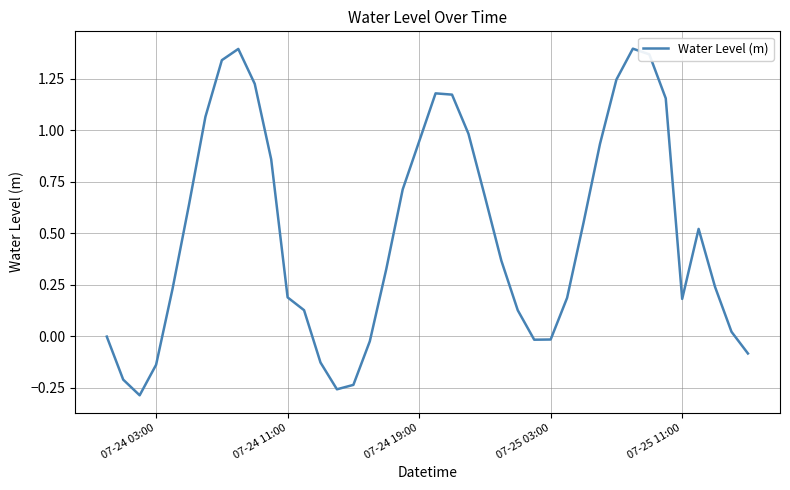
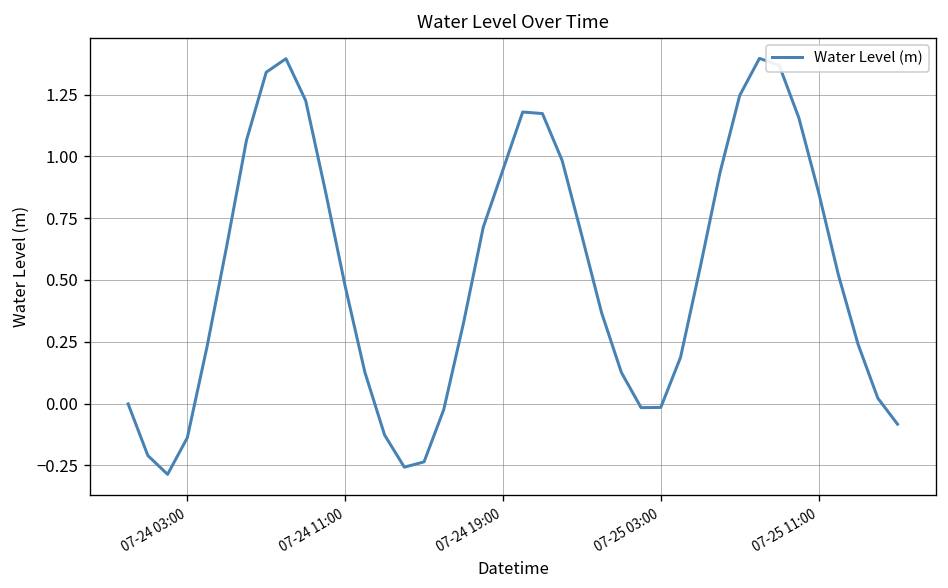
  {
    "07-24 03:00": -0.14,
-   "07-24 11:00": 0.19,
+   "07-24 11:00": 0.48,
    "07-24 19:00": 0.95,
    "07-25 03:00": -0.02,
-   "07-25 11:00": 0.18
+   "07-25 11:00": 0.85
  }
